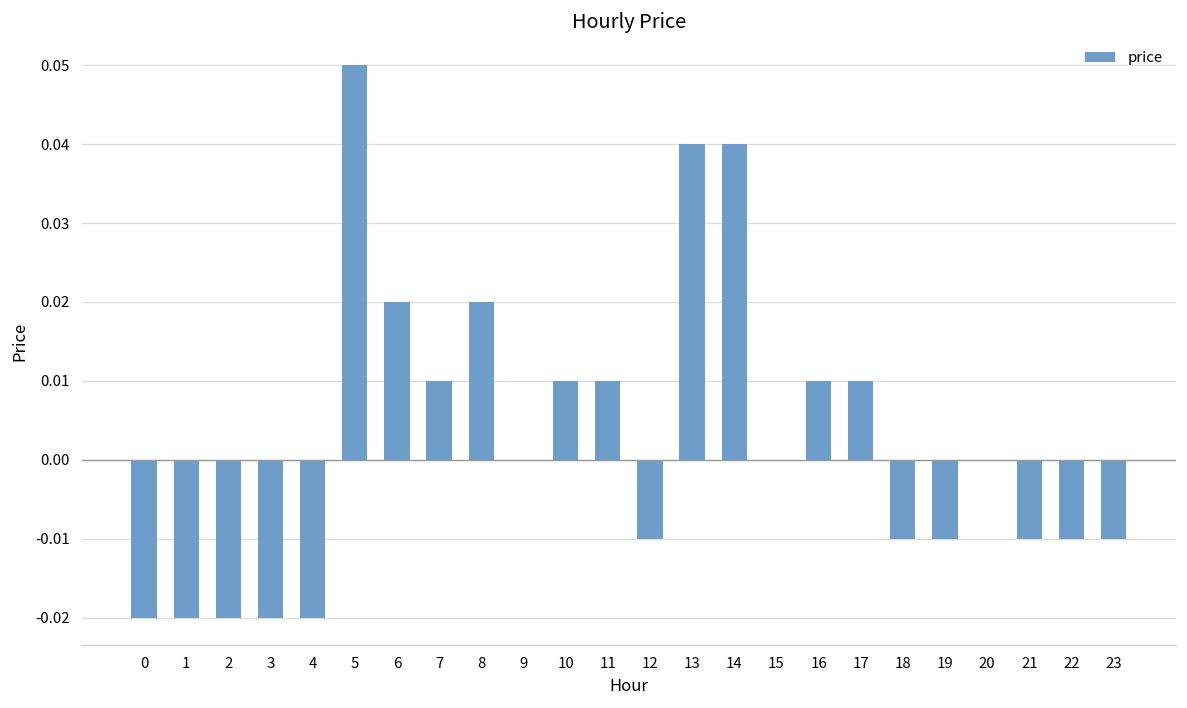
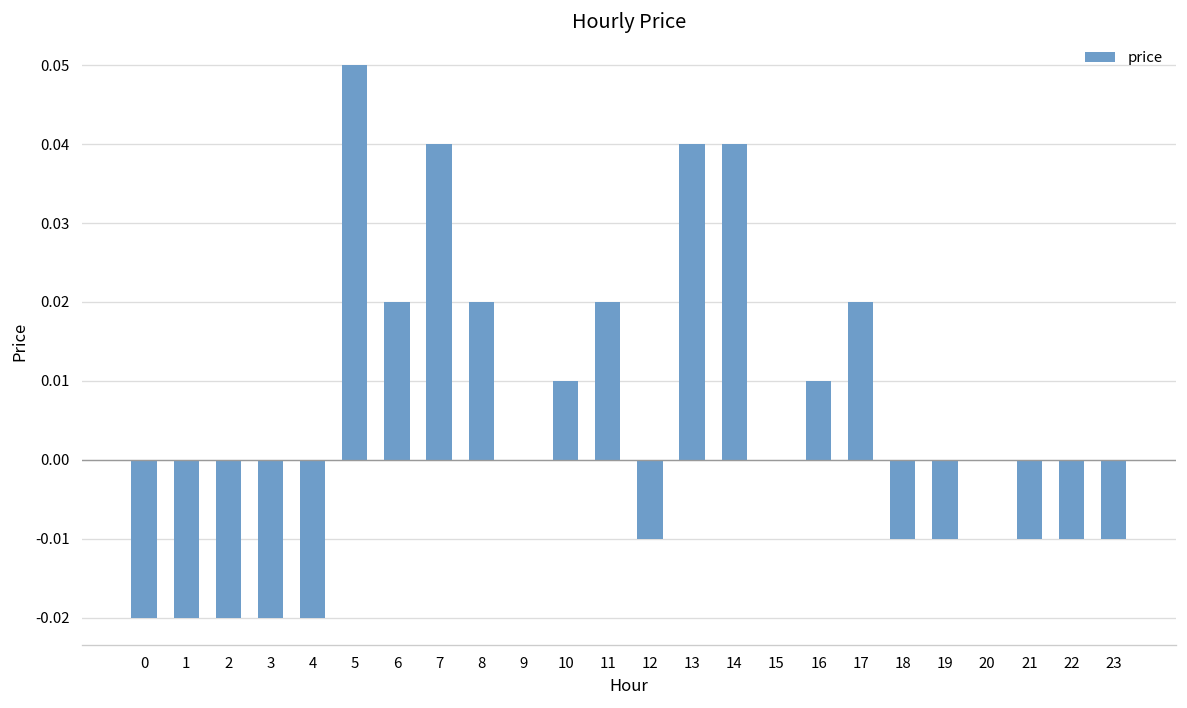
  {
    "0": -0.02,
    "1": -0.02,
    "2": -0.02,
    "3": -0.02,
    "4": -0.02,
    "5": 0.05,
    "6": 0.02,
-   "7": 0.01,
+   "7": 0.04,
    "8": 0.02,
    "9": 0.00,
    "10": 0.01,
-   "11": 0.01,
+   "11": 0.02,
    "12": -0.01,
    "13": 0.04,
    "14": 0.04,
    "15": 0.00,
    "16": 0.01,
-   "17": 0.01,
+   "17": 0.02,
    "18": -0.01,
    "19": -0.01,
    "20": 0.00,
    "21": -0.01,
    "22": -0.01,
    "23": -0.01
  }
